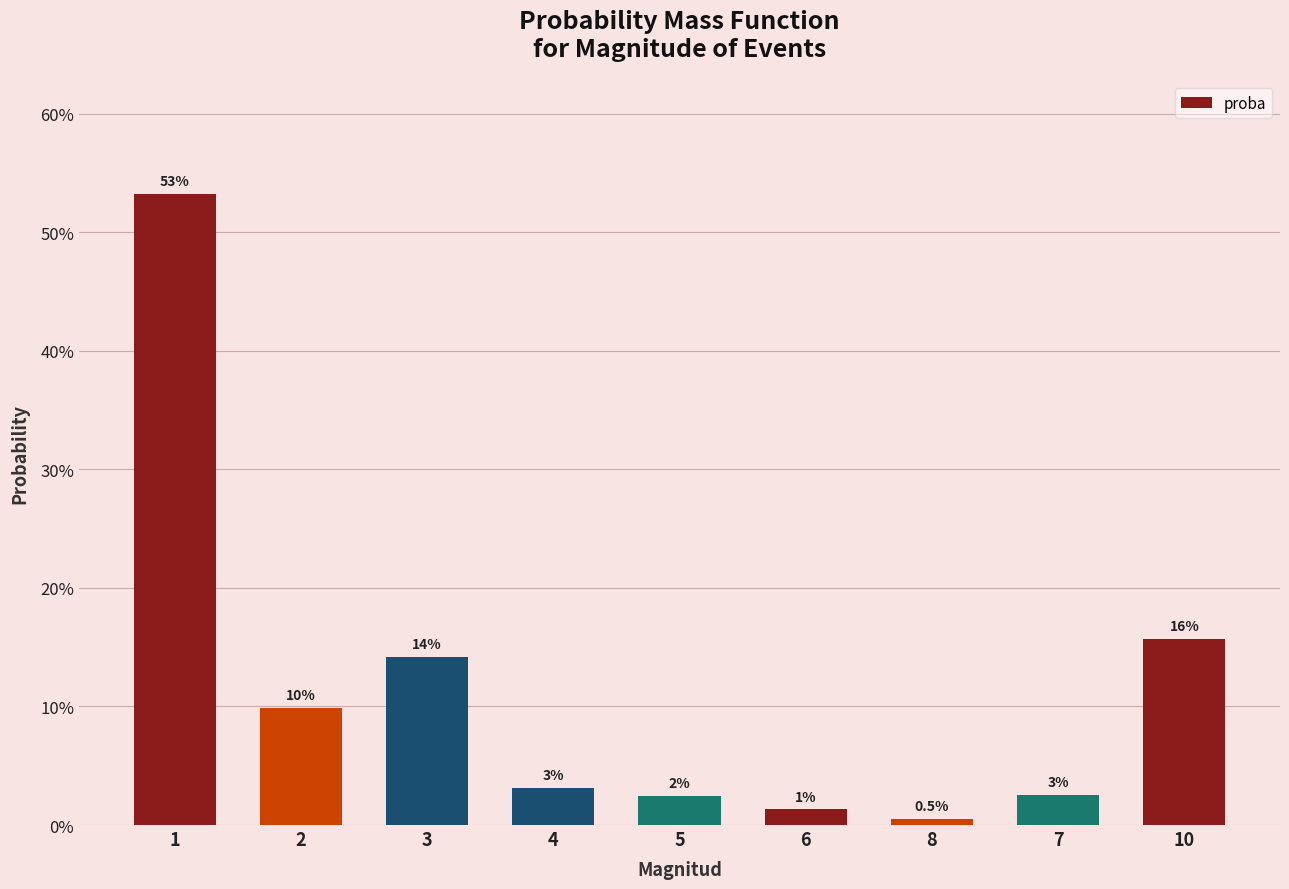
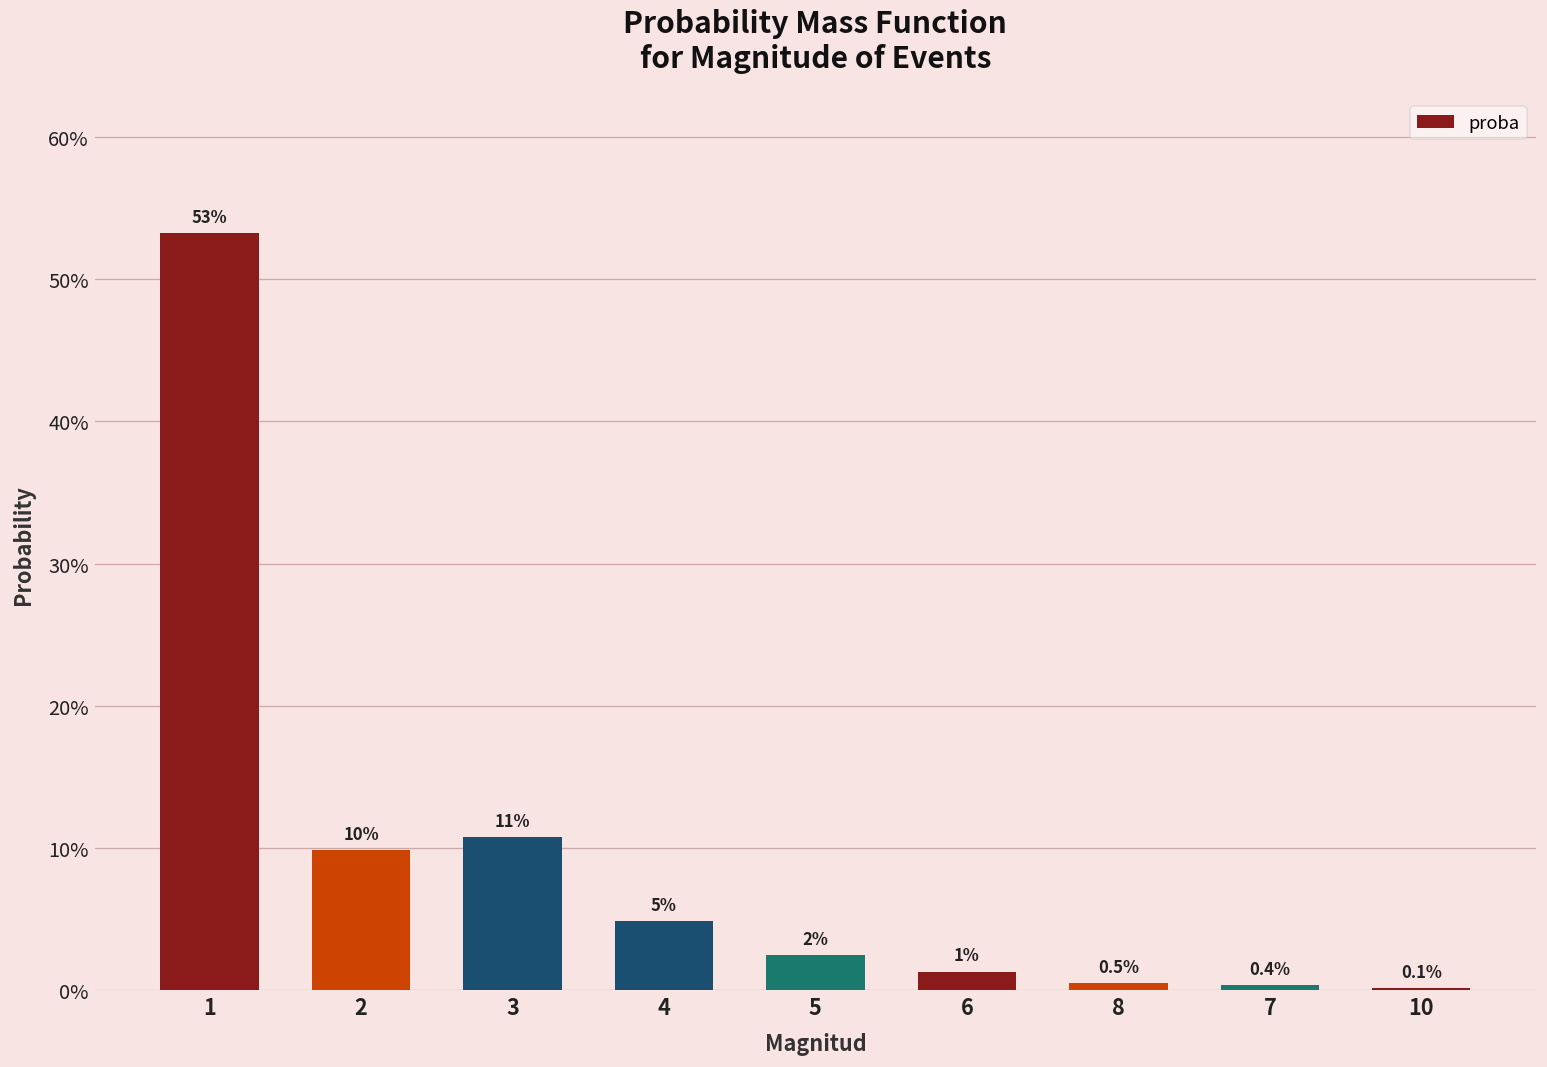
  {
    "1": "53%",
    "2": "10%",
-   "3": "14%",
-   "4": "3%",
+   "3": "11%",
+   "4": "5%",
    "5": "2%",
    "6": "1%",
    "8": "0.5%",
-   "7": "3%",
-   "10": "16%"
+   "7": "0.4%",
+   "10": "0.1%"
  }
